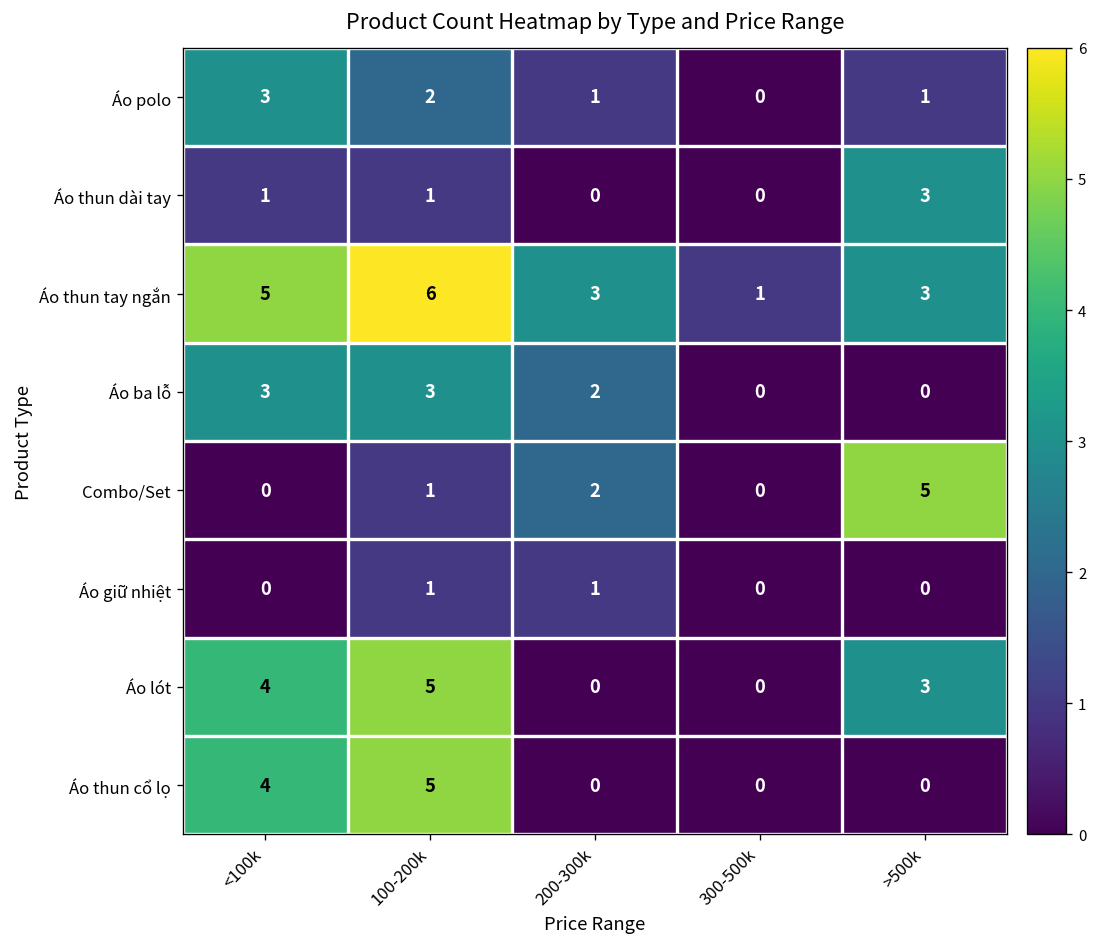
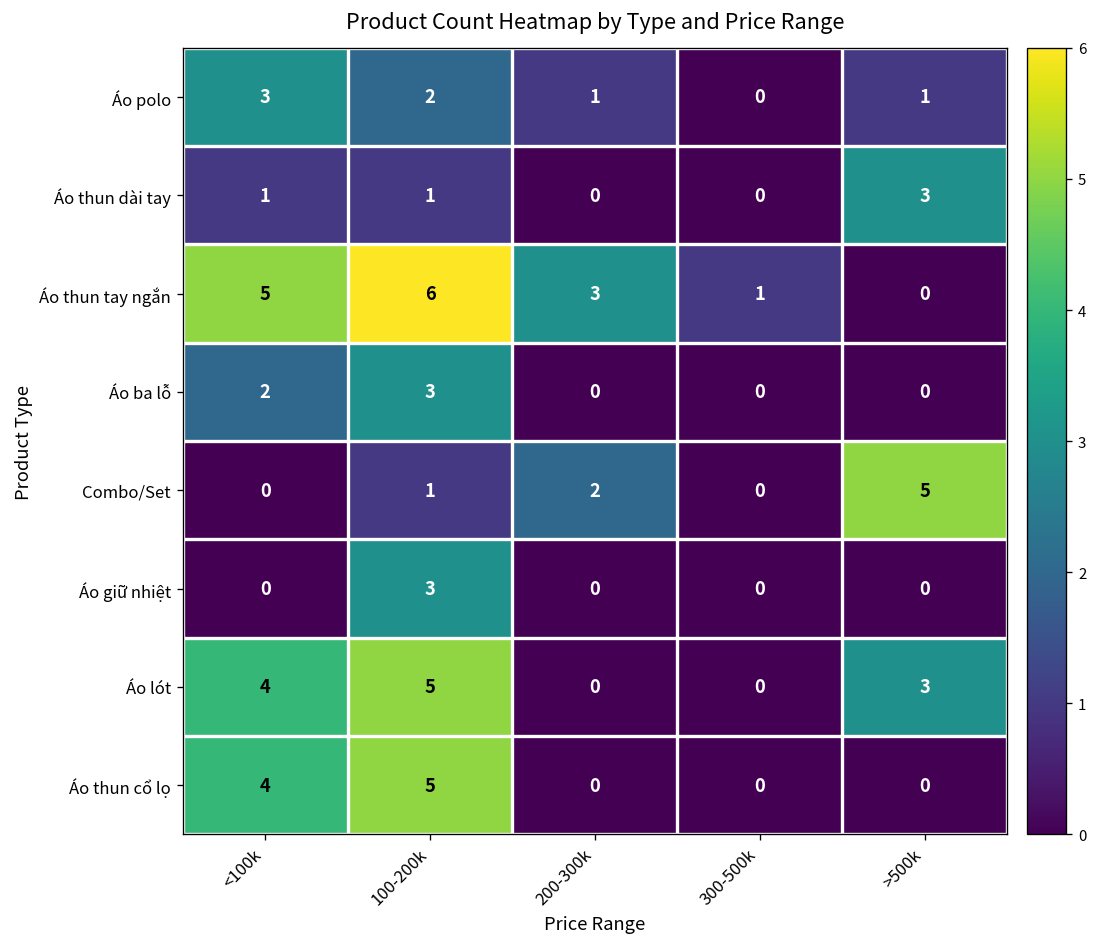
  {
    "Áo polo": {
      "<100k": 3,
      "100-200k": 2,
      "200-300k": 1,
      "300-500k": 0,
      ">500k": 1
    },
    "Áo thun dài tay": {
      "<100k": 1,
      "100-200k": 1,
      "200-300k": 0,
      "300-500k": 0,
      ">500k": 3
    },
    "Áo thun tay ngắn": {
      "<100k": 5,
      "100-200k": 6,
      "200-300k": 3,
      "300-500k": 1,
-     ">500k": 3
+     ">500k": 0
    },
    "Áo ba lỗ": {
-     "<100k": 3,
+     "<100k": 2,
      "100-200k": 3,
-     "200-300k": 2,
+     "200-300k": 0,
      "300-500k": 0,
      ">500k": 0
    },
    "Combo/Set": {
      "<100k": 0,
      "100-200k": 1,
      "200-300k": 2,
      "300-500k": 0,
      ">500k": 5
    },
    "Áo giữ nhiệt": {
      "<100k": 0,
-     "100-200k": 1,
-     "200-300k": 1,
+     "100-200k": 3,
+     "200-300k": 0,
      "300-500k": 0,
      ">500k": 0
    },
    "Áo lót": {
      "<100k": 4,
      "100-200k": 5,
      "200-300k": 0,
      "300-500k": 0,
      ">500k": 3
    },
    "Áo thun cổ lọ": {
      "<100k": 4,
      "100-200k": 5,
      "200-300k": 0,
      "300-500k": 0,
      ">500k": 0
    }
  }
